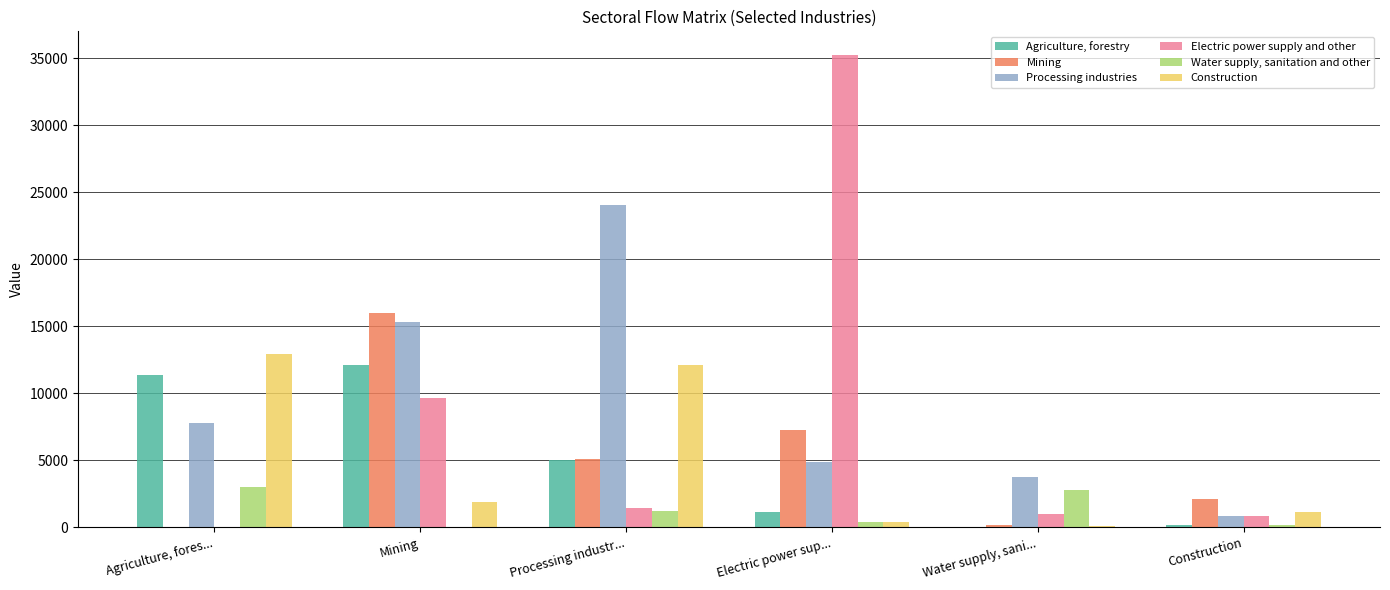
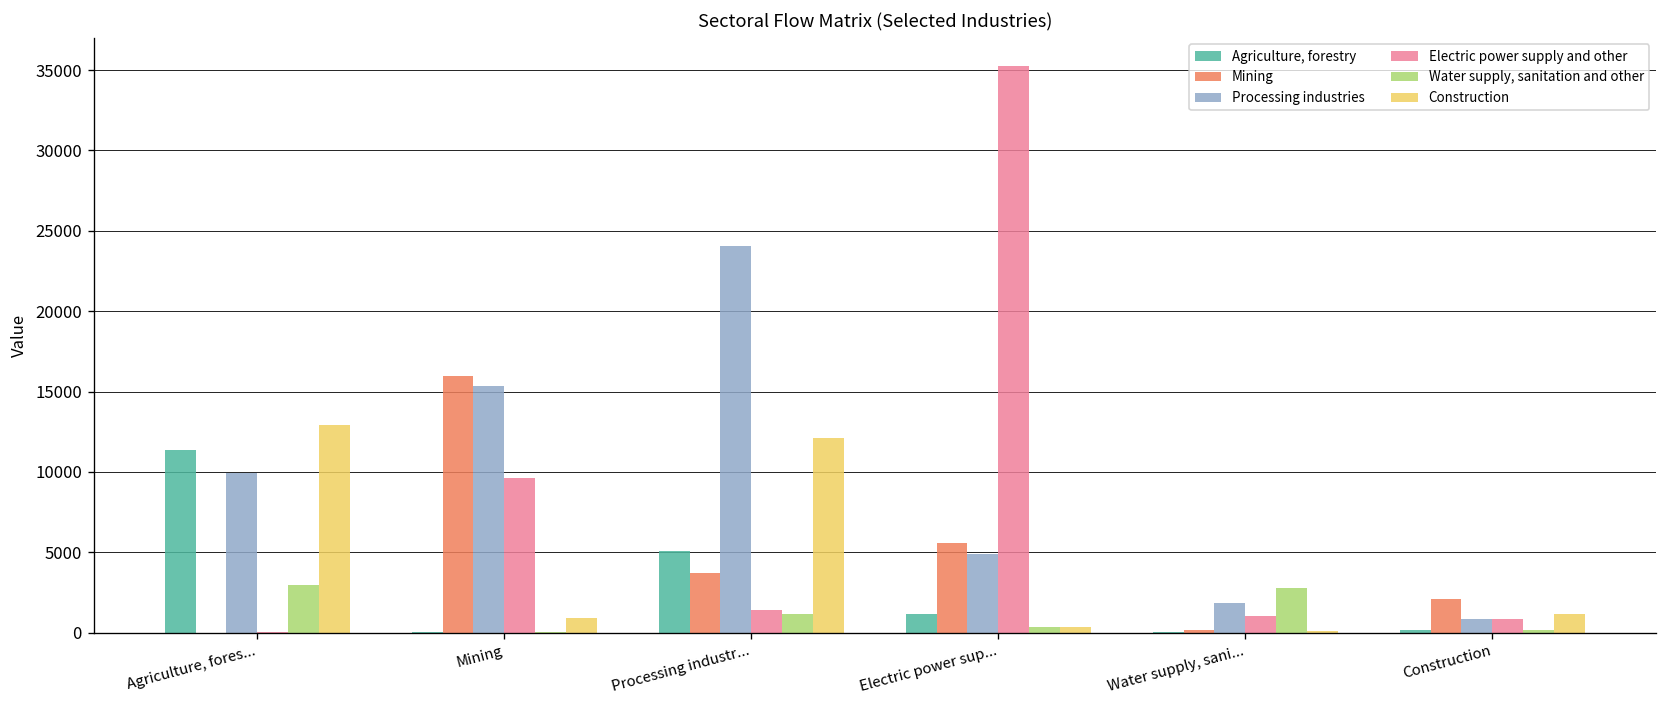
  {
    "Agriculture, forestry": {
      "Agriculture, fores...": 11400,
-     "Mining": 12100,
+     "Mining": 0,
      "Processing industr...": 5100,
      "Electric power sup...": 1200
    },
    "Mining": {
      "Mining": 16000,
-     "Processing industr...": 5100,
-     "Electric power sup...": 7200,
+     "Processing industr...": 3700,
+     "Electric power sup...": 5600,
      "Construction": 2100
    },
    "Processing industries": {
-     "Agriculture, fores...": 7800,
+     "Agriculture, fores...": 9900,
      "Mining": 15300,
      "Processing industr...": 24100,
      "Electric power sup...": 4900,
-     "Water supply, sani...": 3700,
+     "Water supply, sani...": 1900,
      "Construction": 800
    },
    "Electric power supply and other": {
      "Mining": 9600,
      "Processing industr...": 1400,
      "Electric power sup...": 35300,
      "Water supply, sani...": 1000,
      "Construction": 800
    },
    "Water supply, sanitation and other": {
      "Agriculture, fores...": 3000,
      "Processing industr...": 1200,
      "Electric power sup...": 300,
      "Water supply, sani...": 2800
    },
    "Construction": {
      "Agriculture, fores...": 12900,
-     "Mining": 1800,
+     "Mining": 900,
      "Processing industr...": 12100,
      "Electric power sup...": 400,
      "Construction": 1100
    }
  }
